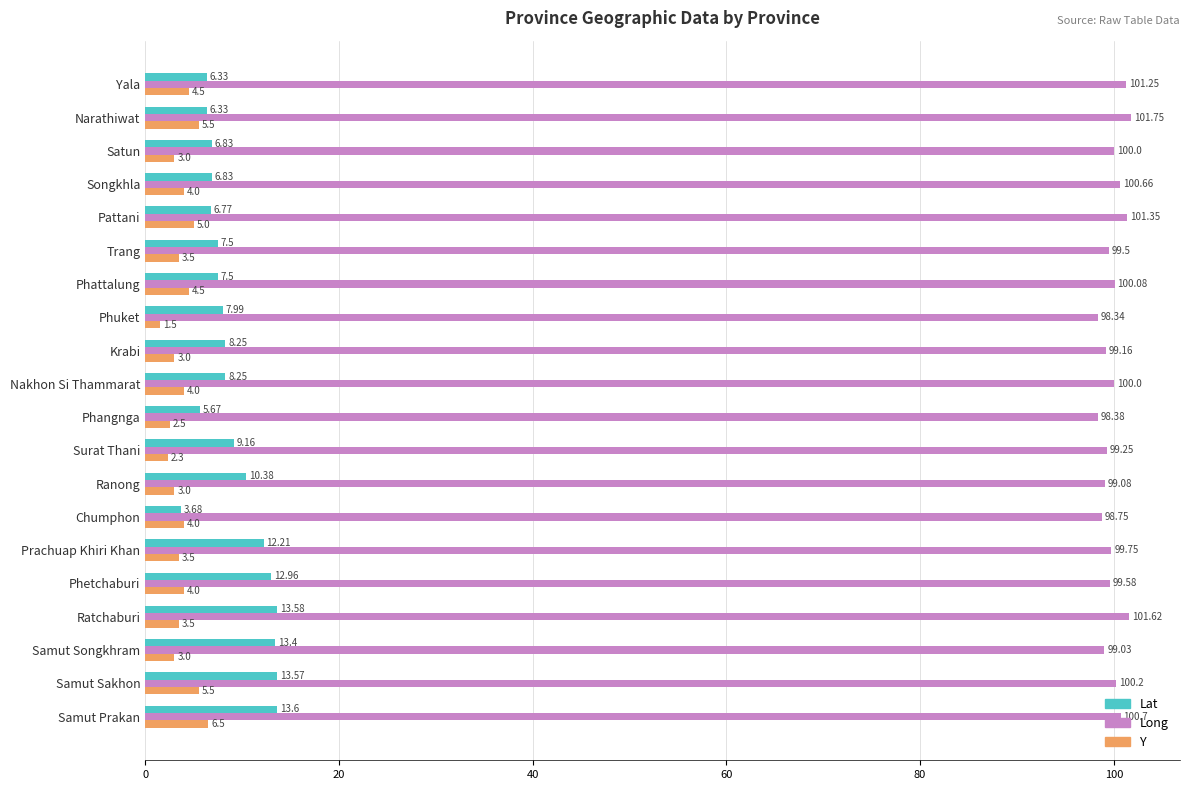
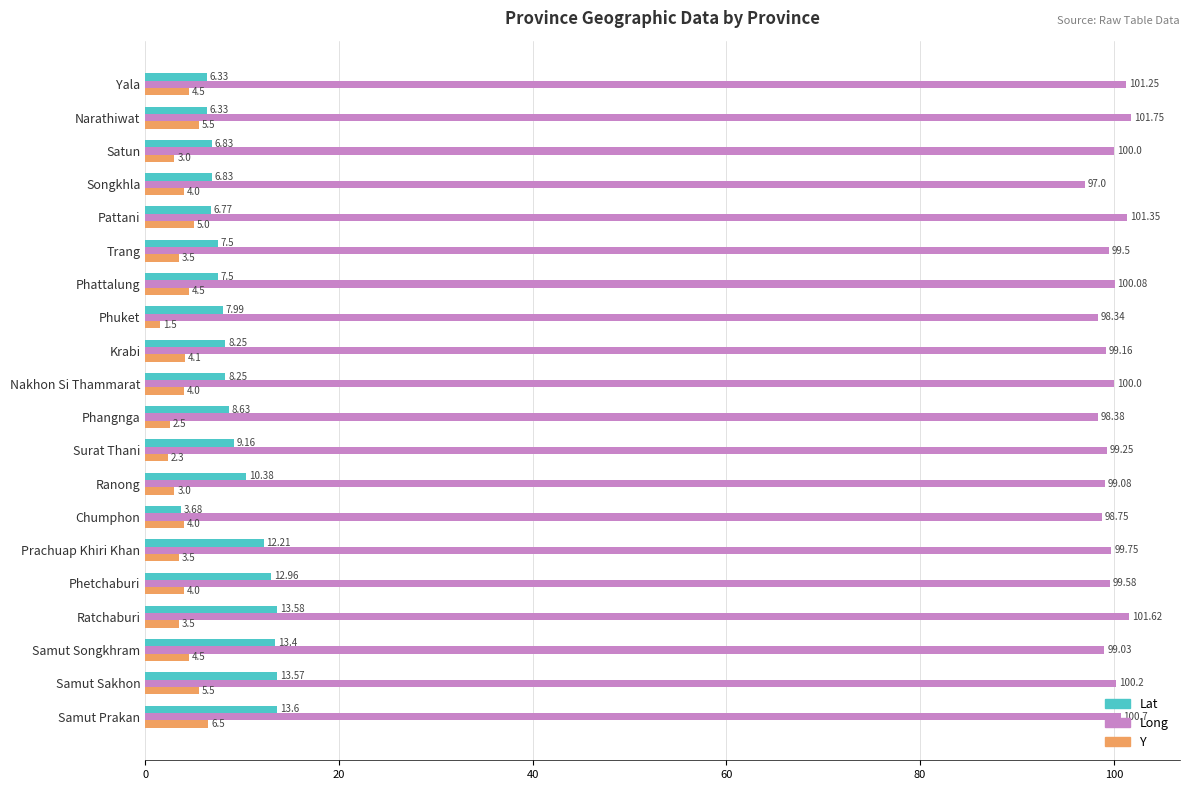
  {
    "Lat": {
      "Yala": 6.33,
      "Narathiwat": 6.33,
      "Satun": 6.83,
      "Songkhla": 6.83,
      "Pattani": 6.77,
      "Trang": 7.5,
      "Phattalung": 7.5,
      "Phuket": 7.99,
      "Krabi": 8.25,
      "Nakhon Si Thammarat": 8.25,
-     "Phangnga": 5.67,
+     "Phangnga": 8.63,
      "Surat Thani": 9.16,
      "Ranong": 10.38,
      "Chumphon": 3.68,
      "Prachuap Khiri Khan": 12.21,
      "Phetchaburi": 12.96,
      "Ratchaburi": 13.58,
      "Samut Songkhram": 13.4,
      "Samut Sakhon": 13.57,
      "Samut Prakan": 13.6
    },
    "Long": {
      "Yala": 101.25,
      "Narathiwat": 101.75,
      "Satun": 100.0,
-     "Songkhla": 100.66,
+     "Songkhla": 97.0,
      "Pattani": 101.35,
      "Trang": 99.5,
      "Phattalung": 100.08,
      "Phuket": 98.34,
      "Krabi": 99.16,
      "Nakhon Si Thammarat": 100.0,
      "Phangnga": 98.38,
      "Surat Thani": 99.25,
      "Ranong": 99.08,
      "Chumphon": 98.75,
      "Prachuap Khiri Khan": 99.75,
      "Phetchaburi": 99.58,
      "Ratchaburi": 101.62,
      "Samut Songkhram": 99.03,
      "Samut Sakhon": 100.2,
      "Samut Prakan": 100.7
    },
    "Y": {
      "Yala": 4.5,
      "Narathiwat": 5.5,
      "Satun": 3.0,
      "Songkhla": 4.0,
      "Pattani": 5.0,
      "Trang": 3.5,
      "Phattalung": 4.5,
      "Phuket": 1.5,
-     "Krabi": 3.0,
+     "Krabi": 4.1,
      "Nakhon Si Thammarat": 4.0,
      "Phangnga": 2.5,
      "Surat Thani": 2.3,
      "Ranong": 3.0,
      "Chumphon": 4.0,
      "Prachuap Khiri Khan": 3.5,
      "Phetchaburi": 4.0,
      "Ratchaburi": 3.5,
-     "Samut Songkhram": 3.0,
+     "Samut Songkhram": 4.5,
      "Samut Sakhon": 5.5,
      "Samut Prakan": 6.5
    }
  }
